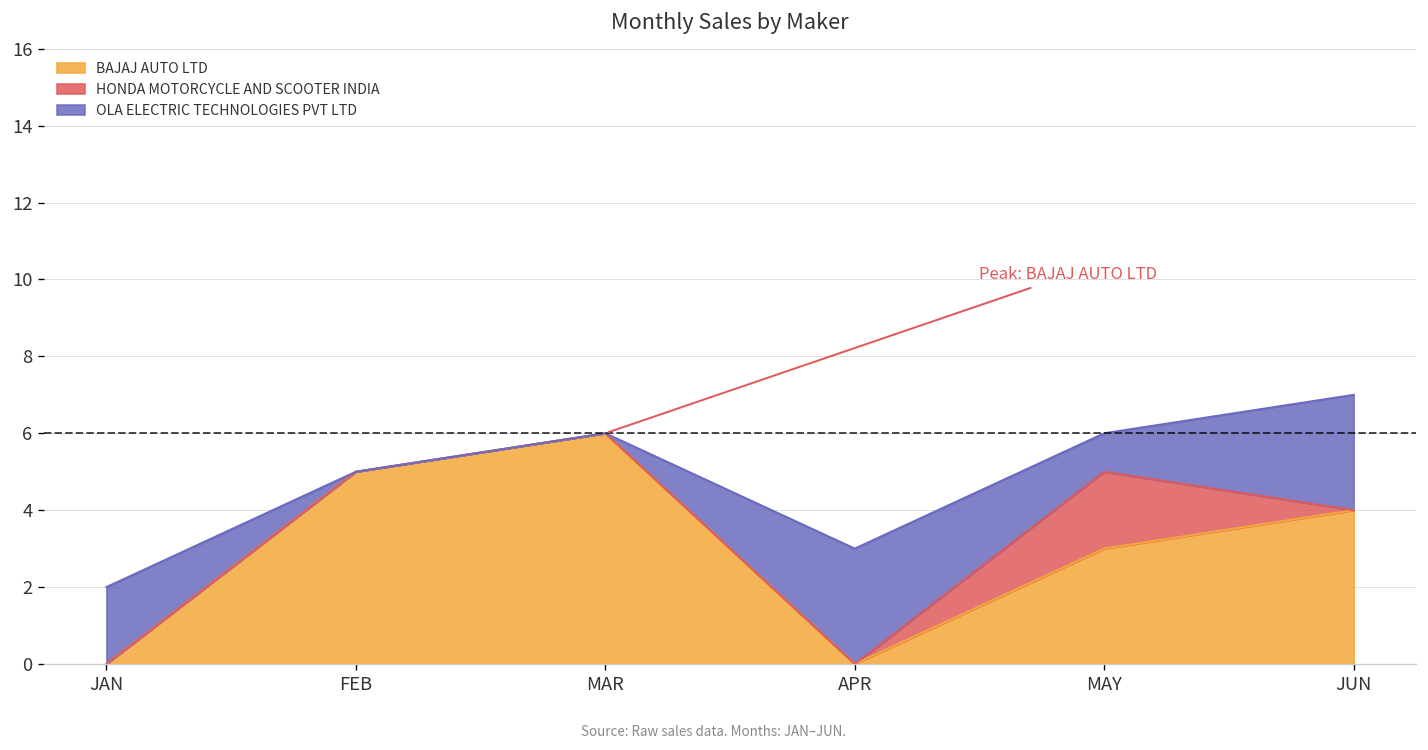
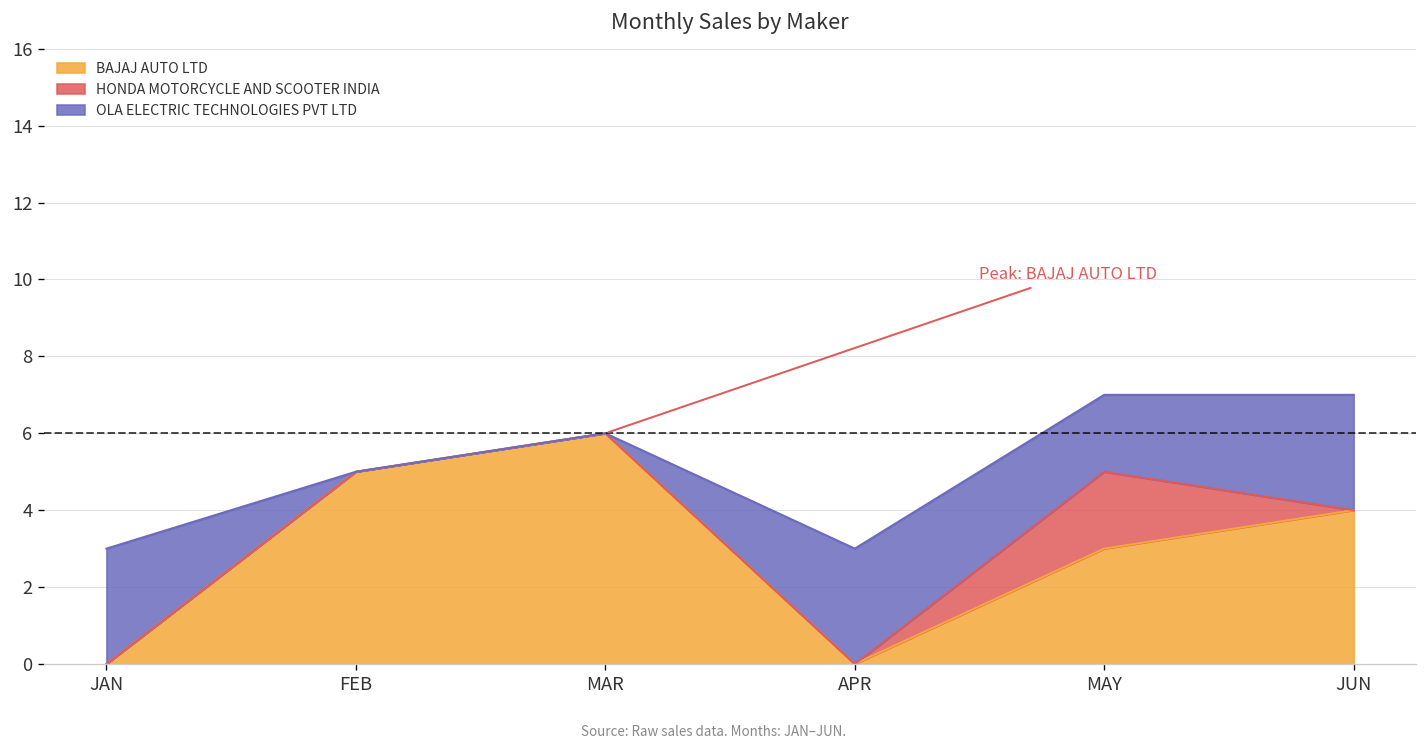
  {
    "BAJAJ AUTO LTD": {
      "MAY": 3
    },
    "HONDA MOTORCYCLE AND SCOOTER INDIA": {
      "MAY": 5
    },
    "OLA ELECTRIC TECHNOLOGIES PVT LTD": {
-     "JAN": 2,
+     "JAN": 3,
      "APR": 3,
-     "MAY": 1,
+     "MAY": 2,
      "JUN": 3
    }
  }
